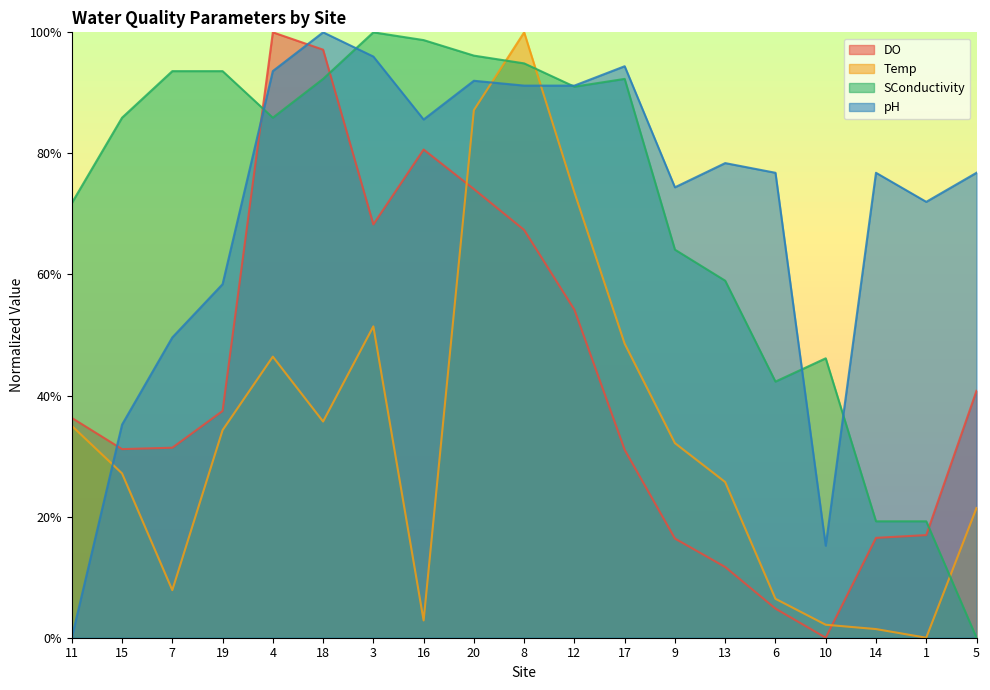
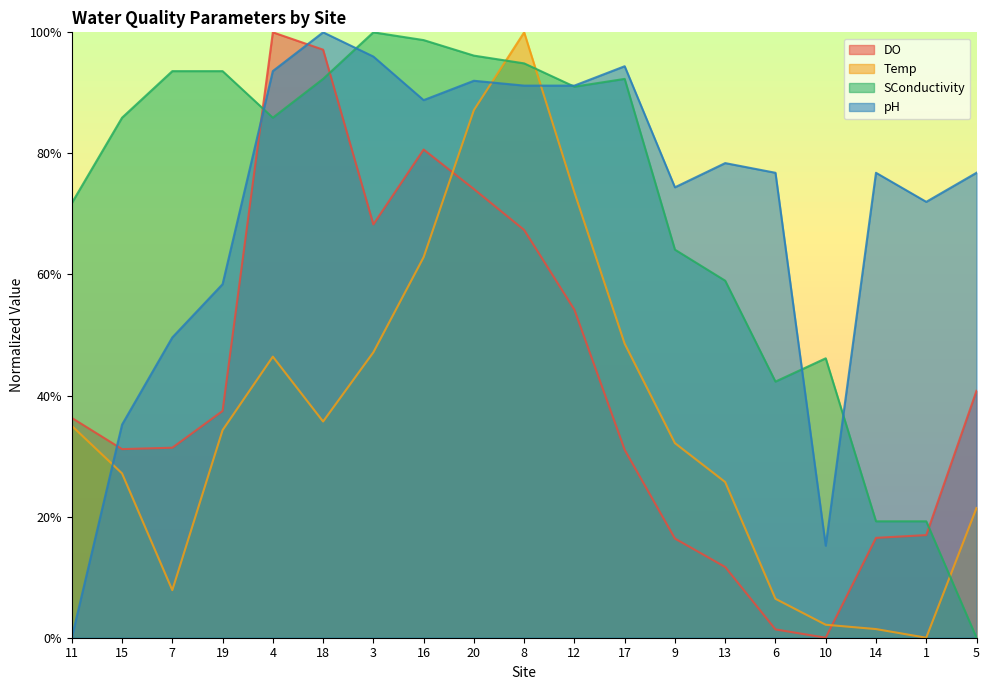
  {
    "DO": {
      "11": "36%",
      "15": "31%",
      "7": "31%",
      "19": "37%",
      "4": "100%",
      "18": "97%",
      "3": "68%",
      "16": "81%",
      "20": "74%",
      "8": "67%",
      "12": "54%",
      "17": "31%",
      "9": "16%",
      "13": "12%",
-     "6": "5%",
+     "6": "1%",
      "10": "0%",
      "14": "16%",
      "1": "17%",
      "5": "41%"
    },
    "Temp": {
      "11": "35%",
      "15": "27%",
      "7": "8%",
      "19": "34%",
      "4": "46%",
      "18": "36%",
-     "3": "51%",
-     "16": "3%",
+     "3": "47%",
+     "16": "63%",
      "20": "87%",
      "8": "100%",
      "12": "74%",
      "17": "49%",
      "9": "32%",
      "13": "26%",
      "6": "6%",
      "10": "2%",
      "14": "1%",
      "1": "0%",
      "5": "21%"
    },
    "SConductivity": {
      "11": "72%",
      "15": "86%",
      "7": "94%",
      "19": "94%",
      "4": "86%",
      "18": "92%",
      "3": "100%",
      "16": "99%",
      "20": "96%",
      "8": "95%",
      "17": "92%",
      "9": "64%",
      "13": "59%",
      "6": "42%",
      "10": "46%",
      "14": "19%",
      "1": "19%",
      "5": "0%"
    },
    "pH": {
      "11": "0%",
      "15": "35%",
      "7": "50%",
      "19": "58%",
      "4": "94%",
      "18": "100%",
      "3": "96%",
-     "16": "86%",
+     "16": "89%",
      "20": "92%",
      "8": "91%",
      "17": "94%",
      "9": "74%",
      "13": "78%",
      "6": "77%",
      "10": "15%",
      "14": "77%",
      "1": "72%",
      "5": "77%"
    }
  }
